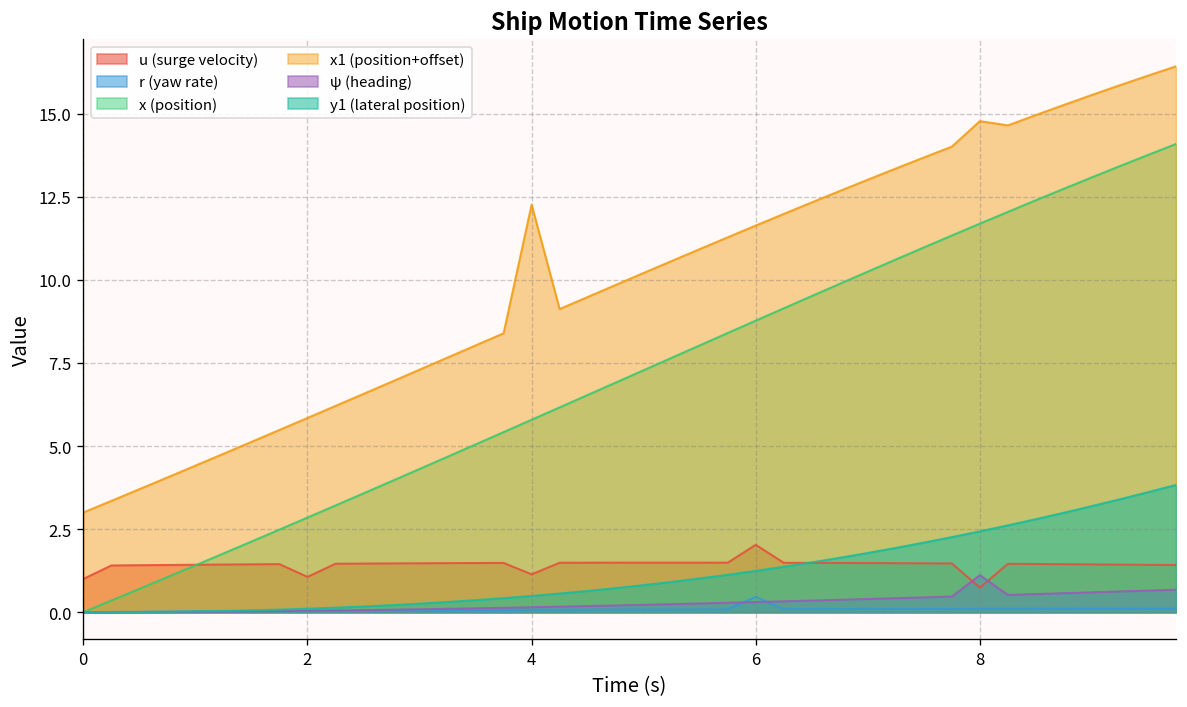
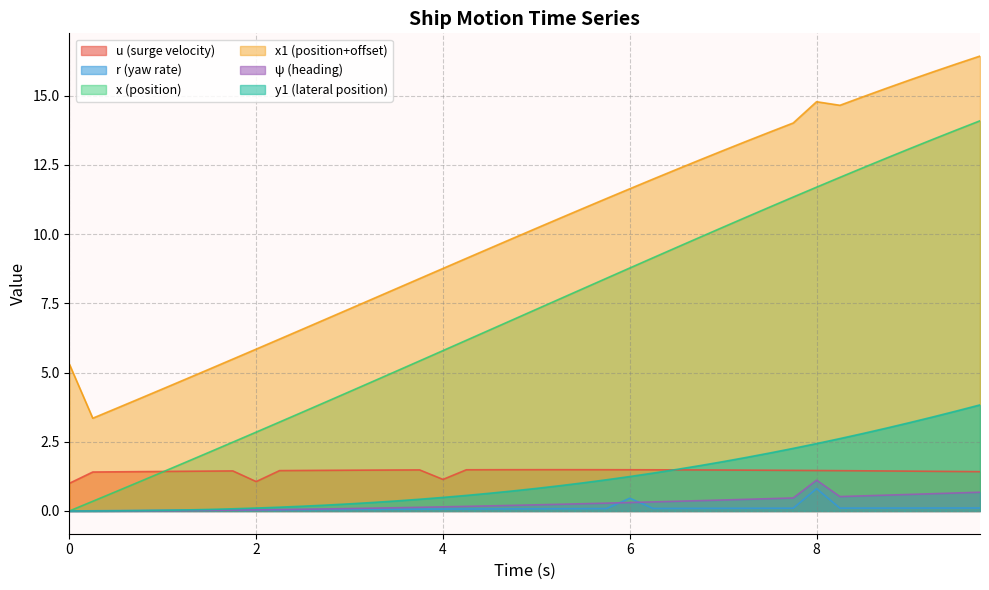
  {
    "u (surge velocity)": {
      "0": 1.0,
      "2": 1.1,
      "4": 1.1,
-     "6": 2.0,
-     "8": 0.7
+     "6": 1.5,
+     "8": 1.5
    },
    "r (yaw rate)": {
      "6": 0.5,
-     "8": 0.1
+     "8": 0.8
    },
    "x1 (position+offset)": {
-     "0": 3.0,
+     "0": 5.3,
      "2": 5.8,
-     "4": 12.3,
+     "4": 8.8,
      "6": 11.6,
      "8": 14.8
    },
    "ψ (heading)": {
      "6": 0.3,
      "8": 1.1
    }
  }
